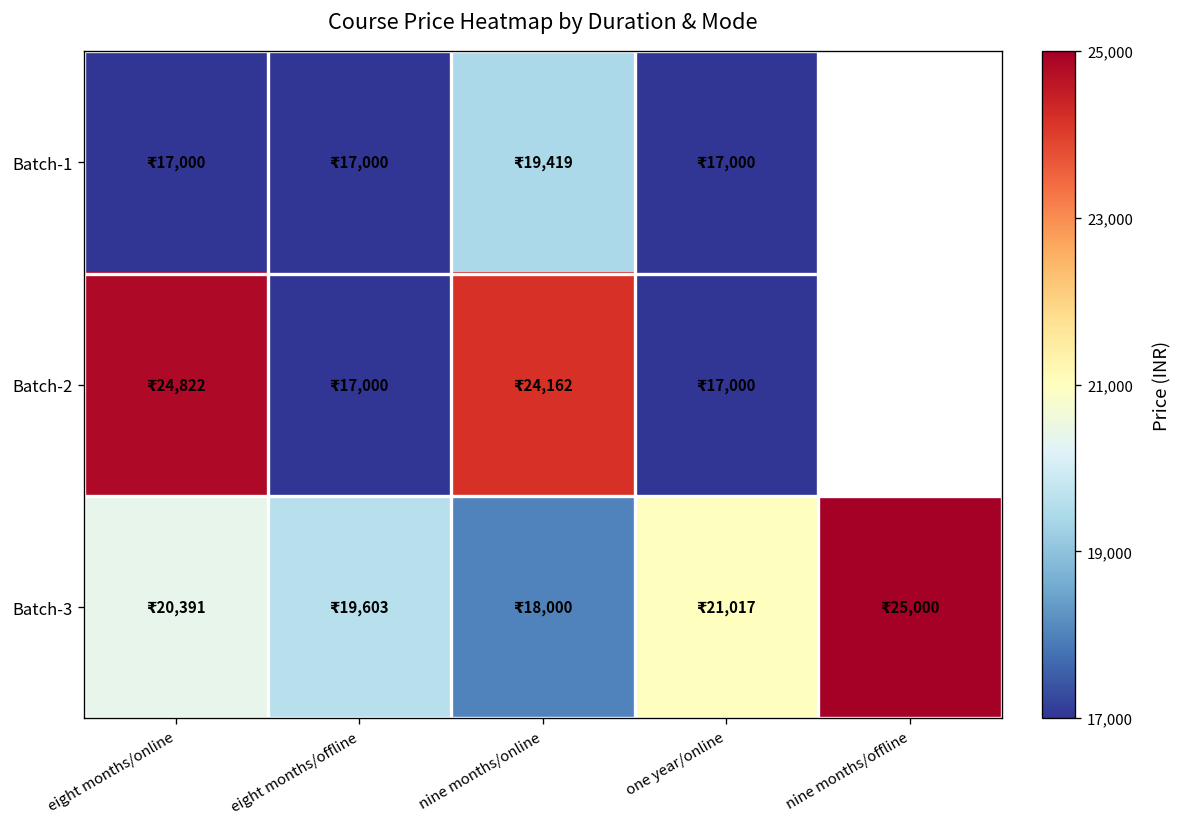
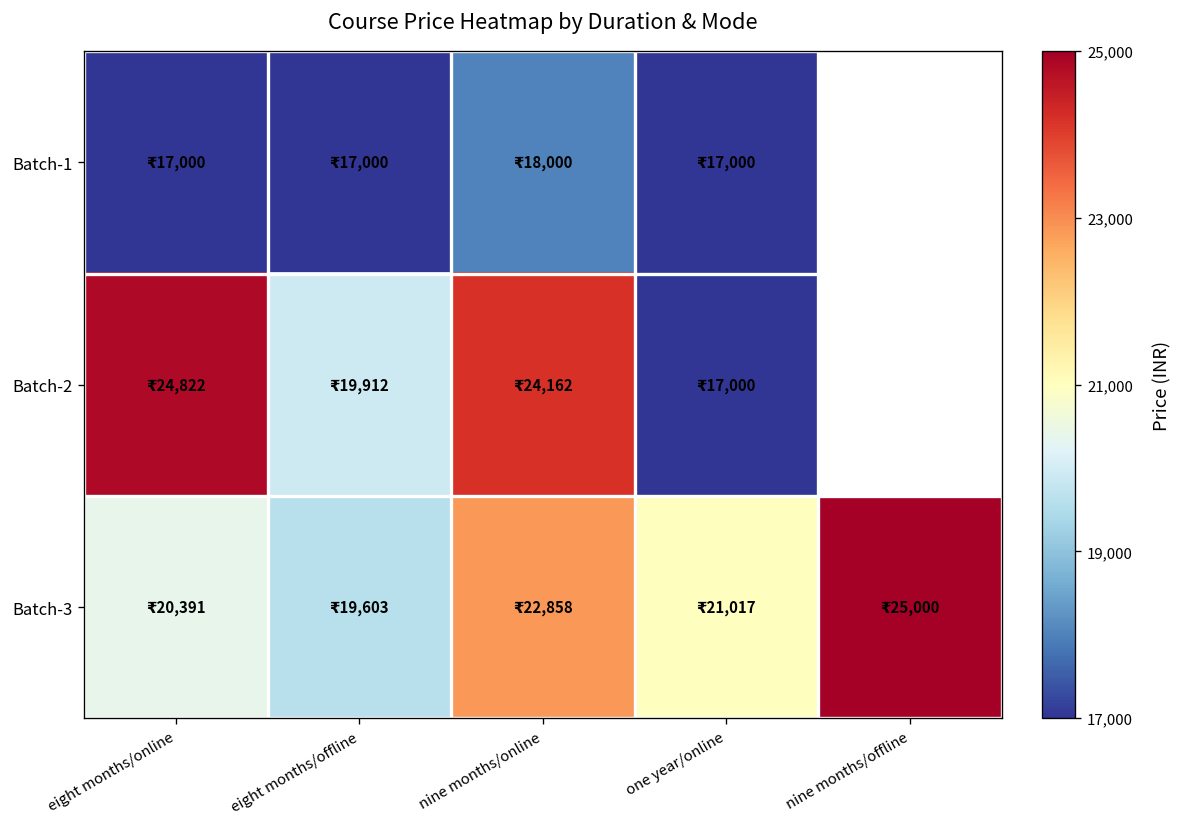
  {
    "Batch-1": {
      "eight months/online": "17,000",
      "eight months/offline": "17,000",
-     "nine months/online": "19,419",
+     "nine months/online": "18,000",
      "one year/online": "17,000"
    },
    "Batch-2": {
      "eight months/online": "24,822",
-     "eight months/offline": "17,000",
+     "eight months/offline": "19,912",
      "nine months/online": "24,162",
      "one year/online": "17,000"
    },
    "Batch-3": {
      "eight months/online": "20,391",
      "eight months/offline": "19,603",
-     "nine months/online": "18,000",
+     "nine months/online": "22,858",
      "one year/online": "21,017",
      "nine months/offline": "25,000"
    }
  }
